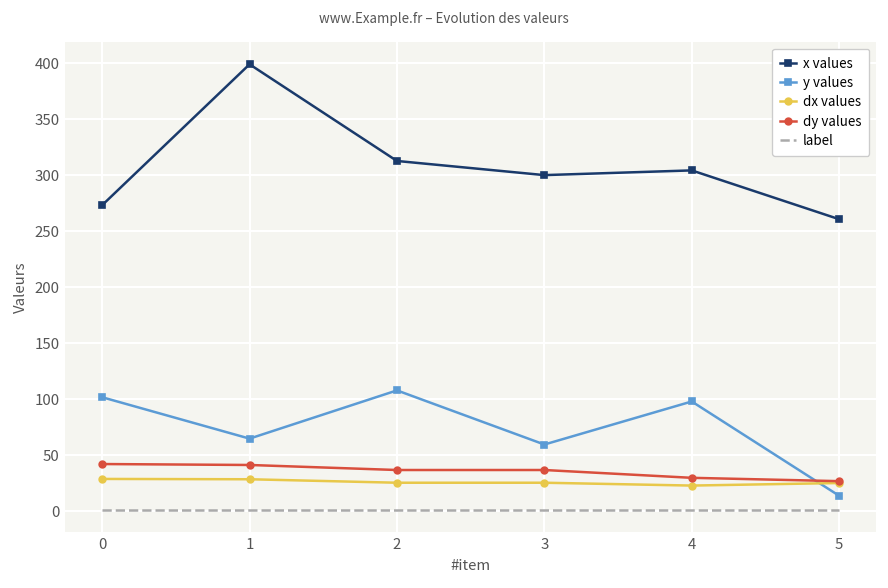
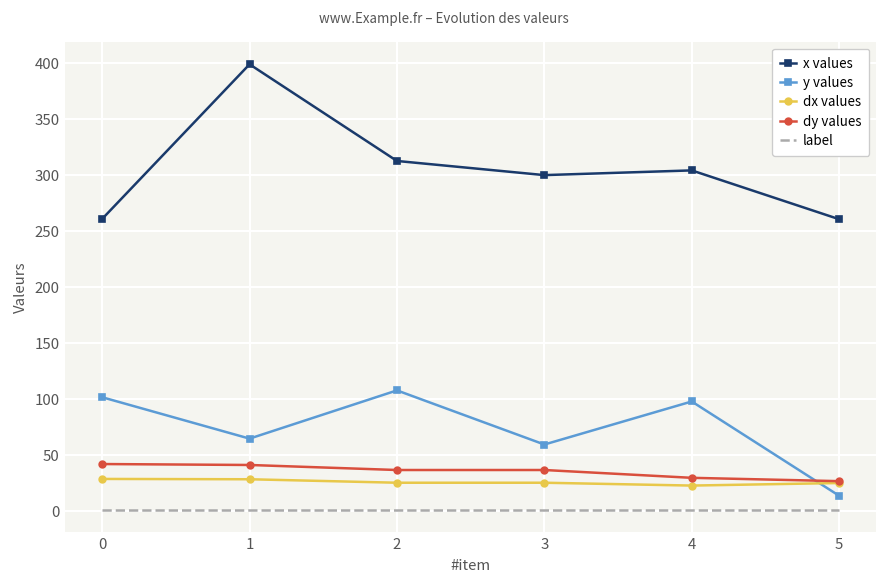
  {
    "x values": {
-     "0": 270,
+     "0": 260,
      "1": 400,
      "2": 310,
      "3": 300,
      "4": 300,
      "5": 260
    },
    "y values": {
      "0": 100,
      "1": 60,
      "2": 110,
      "3": 60,
      "4": 100,
      "5": 10
    },
    "dx values": {
      "0": 30,
      "1": 30,
      "2": 30,
      "3": 30,
      "4": 20
    },
    "dy values": {
      "0": 40,
      "1": 40,
      "2": 40,
      "3": 40,
      "4": 30
    },
    "label": {
      "0": 0,
      "1": 0,
      "2": 0,
      "3": 0,
      "4": 0,
      "5": 0
    }
  }
